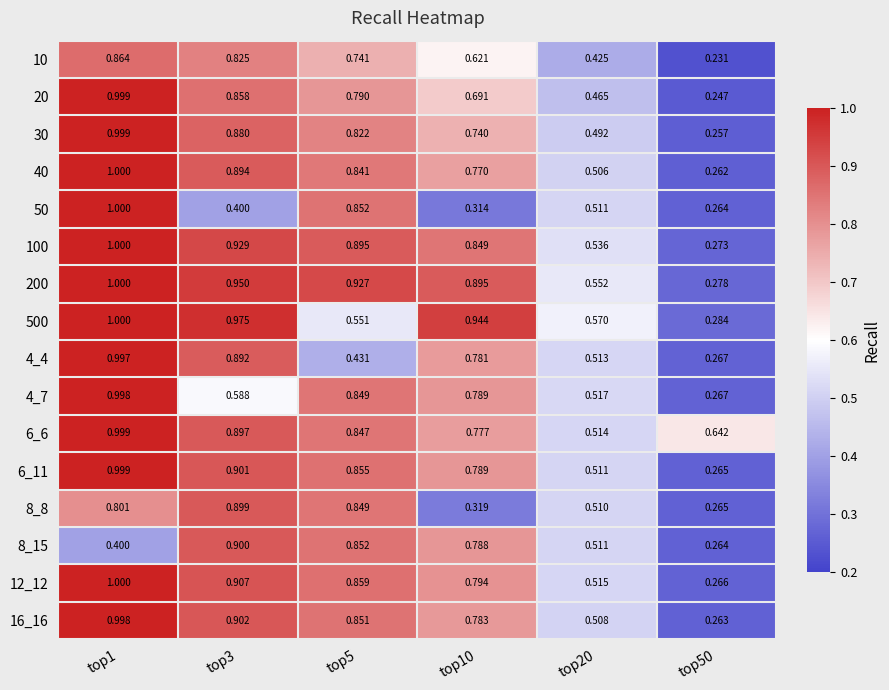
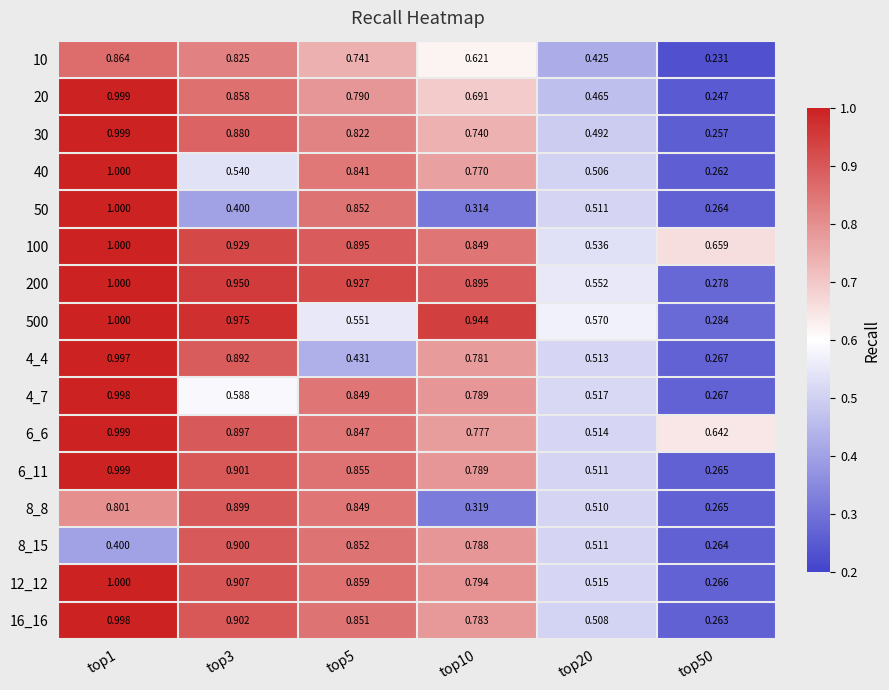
  {
    "10": {
      "top1": 0.864,
      "top3": 0.825,
      "top5": 0.741,
      "top10": 0.621,
      "top20": 0.425,
      "top50": 0.231
    },
    "20": {
      "top1": 0.999,
      "top3": 0.858,
      "top5": 0.790,
      "top10": 0.691,
      "top20": 0.465,
      "top50": 0.247
    },
    "30": {
      "top1": 0.999,
      "top3": 0.880,
      "top5": 0.822,
      "top10": 0.740,
      "top20": 0.492,
      "top50": 0.257
    },
    "40": {
      "top1": 1.000,
-     "top3": 0.894,
+     "top3": 0.540,
      "top5": 0.841,
      "top10": 0.770,
      "top20": 0.506,
      "top50": 0.262
    },
    "50": {
      "top1": 1.000,
      "top3": 0.400,
      "top5": 0.852,
      "top10": 0.314,
      "top20": 0.511,
      "top50": 0.264
    },
    "100": {
      "top1": 1.000,
      "top3": 0.929,
      "top5": 0.895,
      "top10": 0.849,
      "top20": 0.536,
-     "top50": 0.273
+     "top50": 0.659
    },
    "200": {
      "top1": 1.000,
      "top3": 0.950,
      "top5": 0.927,
      "top10": 0.895,
      "top20": 0.552,
      "top50": 0.278
    },
    "500": {
      "top1": 1.000,
      "top3": 0.975,
      "top5": 0.551,
      "top10": 0.944,
      "top20": 0.570,
      "top50": 0.284
    },
    "4_4": {
      "top1": 0.997,
      "top3": 0.892,
      "top5": 0.431,
      "top10": 0.781,
      "top20": 0.513,
      "top50": 0.267
    },
    "4_7": {
      "top1": 0.998,
      "top3": 0.588,
      "top5": 0.849,
      "top10": 0.789,
      "top20": 0.517,
      "top50": 0.267
    },
    "6_6": {
      "top1": 0.999,
      "top3": 0.897,
      "top5": 0.847,
      "top10": 0.777,
      "top20": 0.514,
      "top50": 0.642
    },
    "6_11": {
      "top1": 0.999,
      "top3": 0.901,
      "top5": 0.855,
      "top10": 0.789,
      "top20": 0.511,
      "top50": 0.265
    },
    "8_8": {
      "top1": 0.801,
      "top3": 0.899,
      "top5": 0.849,
      "top10": 0.319,
      "top20": 0.510,
      "top50": 0.265
    },
    "8_15": {
      "top1": 0.400,
      "top3": 0.900,
      "top5": 0.852,
      "top10": 0.788,
      "top20": 0.511,
      "top50": 0.264
    },
    "12_12": {
      "top1": 1.000,
      "top3": 0.907,
      "top5": 0.859,
      "top10": 0.794,
      "top20": 0.515,
      "top50": 0.266
    },
    "16_16": {
      "top1": 0.998,
      "top3": 0.902,
      "top5": 0.851,
      "top10": 0.783,
      "top20": 0.508,
      "top50": 0.263
    }
  }
